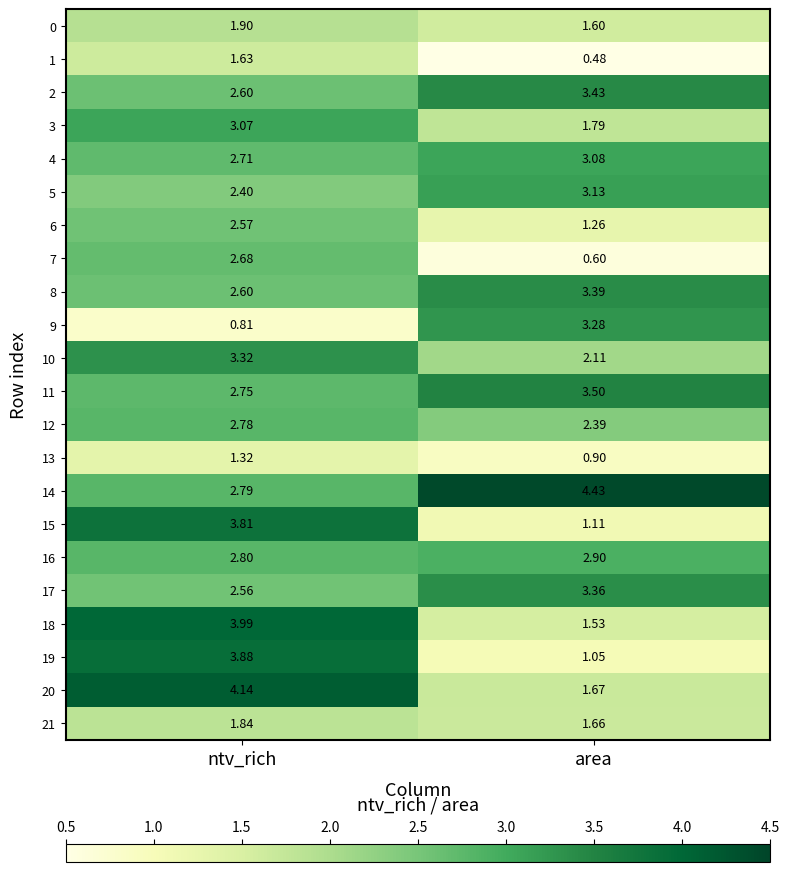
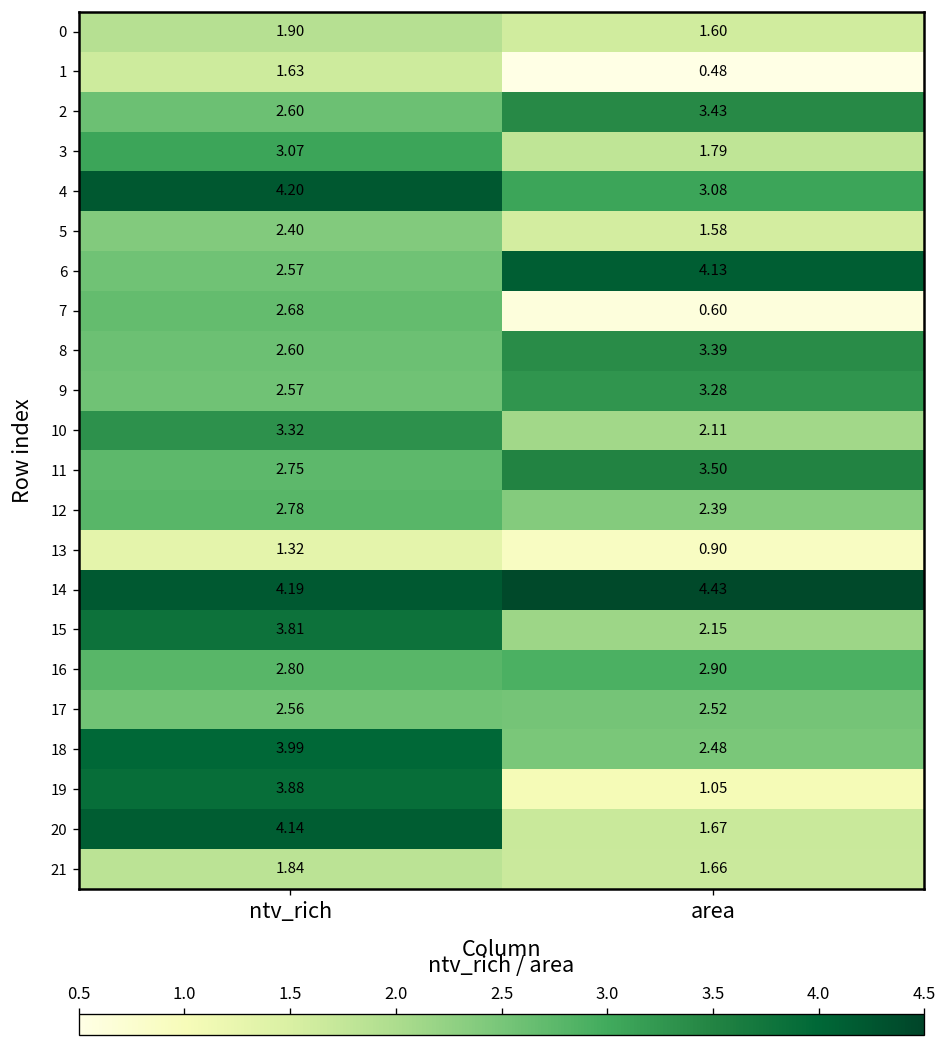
  {
    "0": {
      "ntv_rich": 1.90,
      "area": 1.60
    },
    "1": {
      "ntv_rich": 1.63,
      "area": 0.48
    },
    "2": {
      "ntv_rich": 2.60,
      "area": 3.43
    },
    "3": {
      "ntv_rich": 3.07,
      "area": 1.79
    },
    "4": {
-     "ntv_rich": 2.71,
+     "ntv_rich": 4.20,
      "area": 3.08
    },
    "5": {
      "ntv_rich": 2.40,
-     "area": 3.13
+     "area": 1.58
    },
    "6": {
      "ntv_rich": 2.57,
-     "area": 1.26
+     "area": 4.13
    },
    "7": {
      "ntv_rich": 2.68,
      "area": 0.60
    },
    "8": {
      "ntv_rich": 2.60,
      "area": 3.39
    },
    "9": {
-     "ntv_rich": 0.81,
+     "ntv_rich": 2.57,
      "area": 3.28
    },
    "10": {
      "ntv_rich": 3.32,
      "area": 2.11
    },
    "11": {
      "ntv_rich": 2.75,
      "area": 3.50
    },
    "12": {
      "ntv_rich": 2.78,
      "area": 2.39
    },
    "13": {
      "ntv_rich": 1.32,
      "area": 0.90
    },
    "14": {
-     "ntv_rich": 2.79,
+     "ntv_rich": 4.19,
      "area": 4.43
    },
    "15": {
      "ntv_rich": 3.81,
-     "area": 1.11
+     "area": 2.15
    },
    "16": {
      "ntv_rich": 2.80,
      "area": 2.90
    },
    "17": {
      "ntv_rich": 2.56,
-     "area": 3.36
+     "area": 2.52
    },
    "18": {
      "ntv_rich": 3.99,
-     "area": 1.53
+     "area": 2.48
    },
    "19": {
      "ntv_rich": 3.88,
      "area": 1.05
    },
    "20": {
      "ntv_rich": 4.14,
      "area": 1.67
    },
    "21": {
      "ntv_rich": 1.84,
      "area": 1.66
    }
  }
